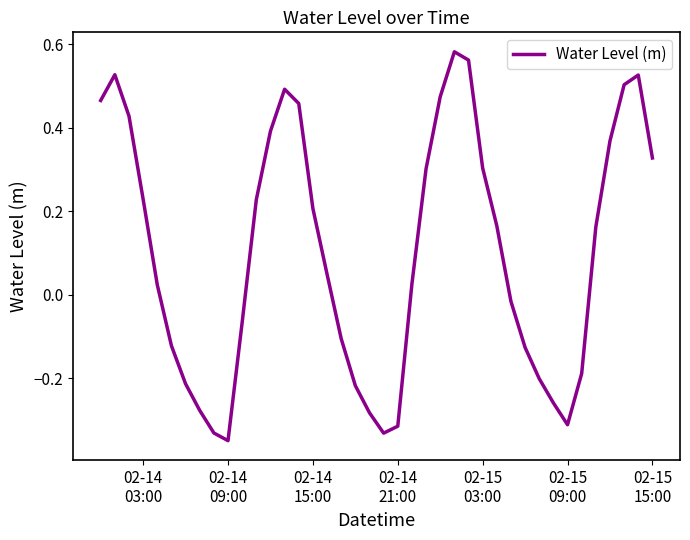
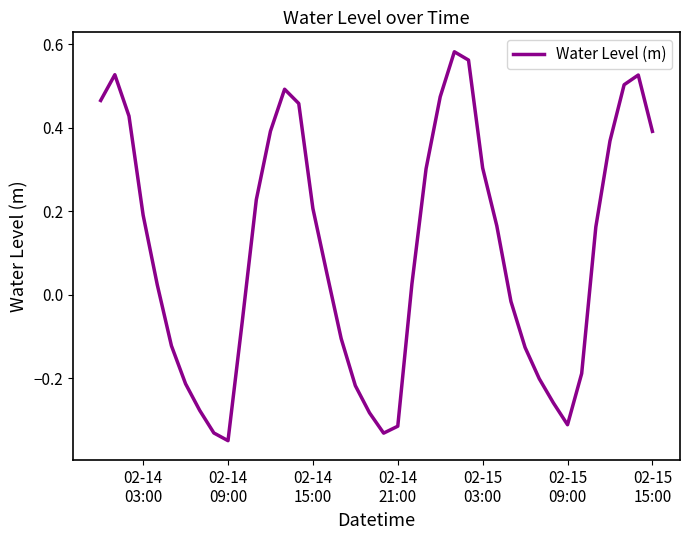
  {
-   "02-14 03:00": 0.23,
+   "02-14 03:00": 0.19,
    "02-14 09:00": -0.35,
    "02-14 15:00": 0.21,
    "02-14 21:00": -0.32,
    "02-15 03:00": 0.30,
    "02-15 09:00": -0.31,
-   "02-15 15:00": 0.33
+   "02-15 15:00": 0.39
  }
